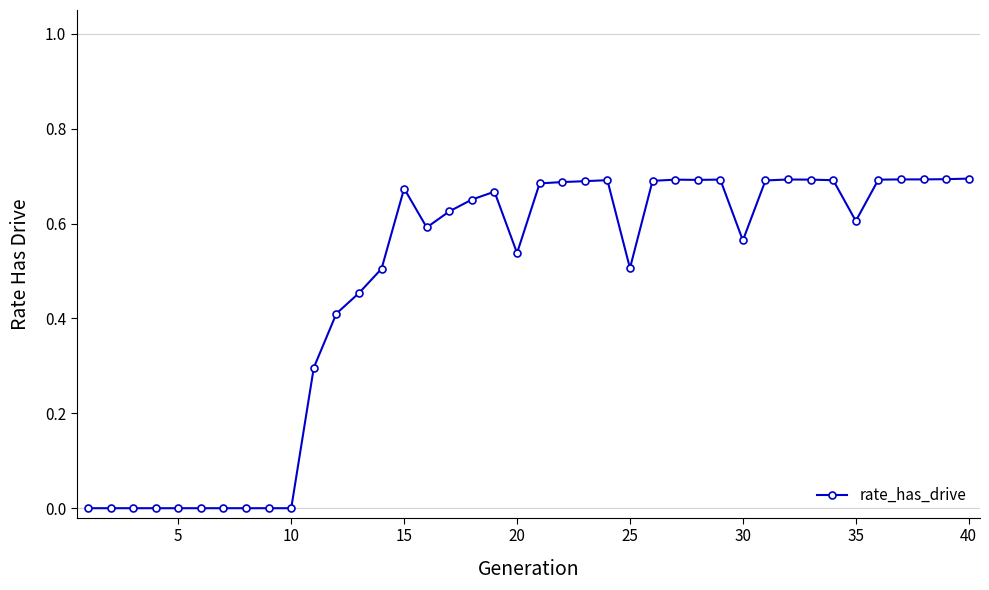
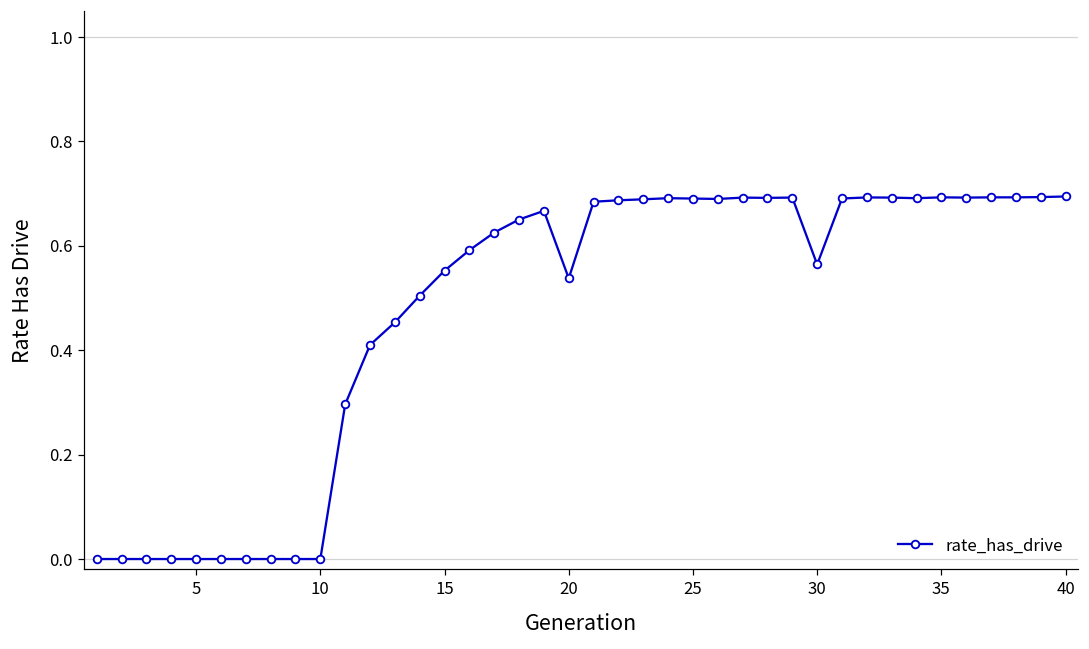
  {
    "5": 0.00,
    "10": 0.00,
-   "15": 0.67,
+   "15": 0.55,
    "20": 0.54,
-   "25": 0.51,
+   "25": 0.69,
    "30": 0.56,
-   "35": 0.61,
+   "35": 0.69,
    "40": 0.69
  }
